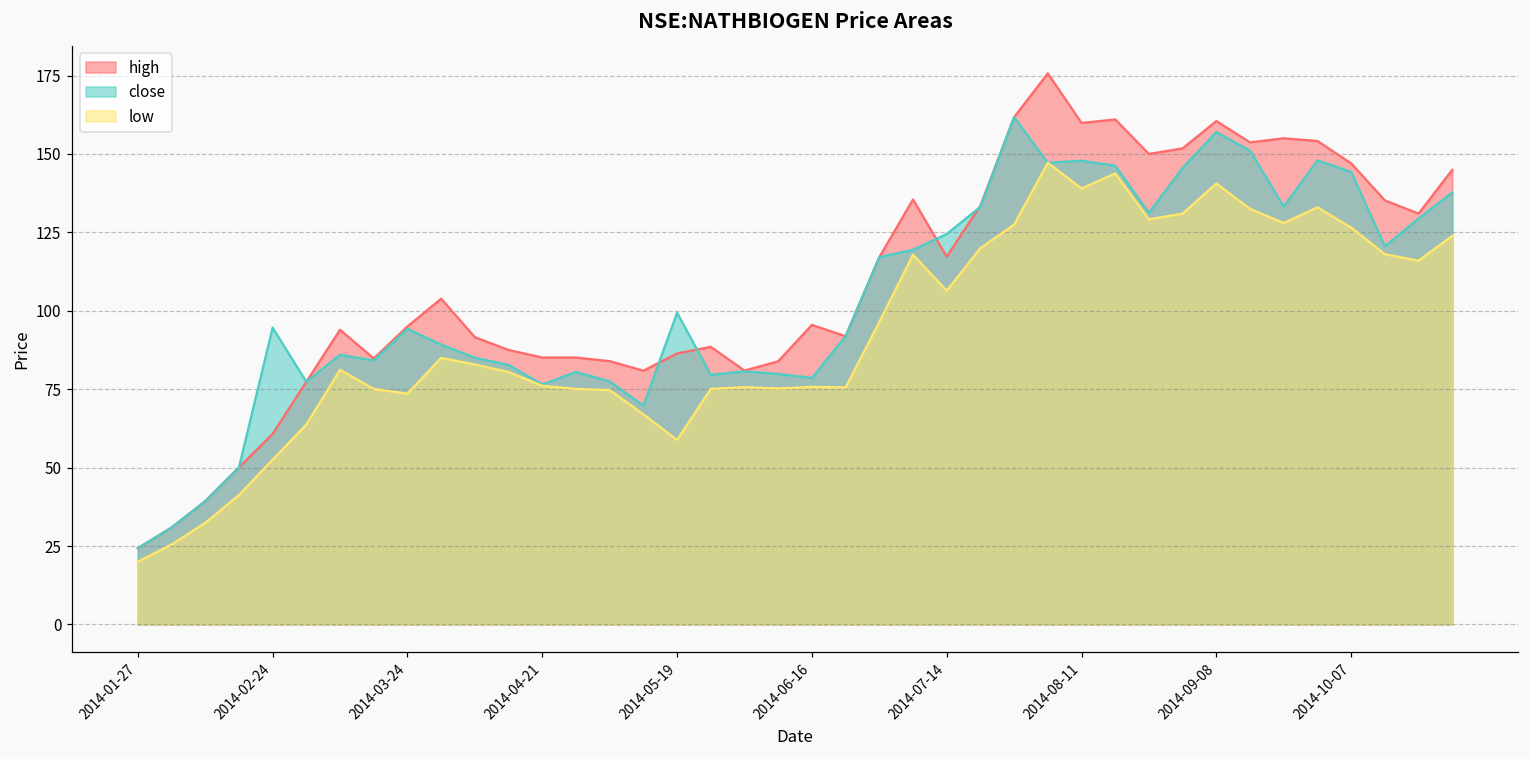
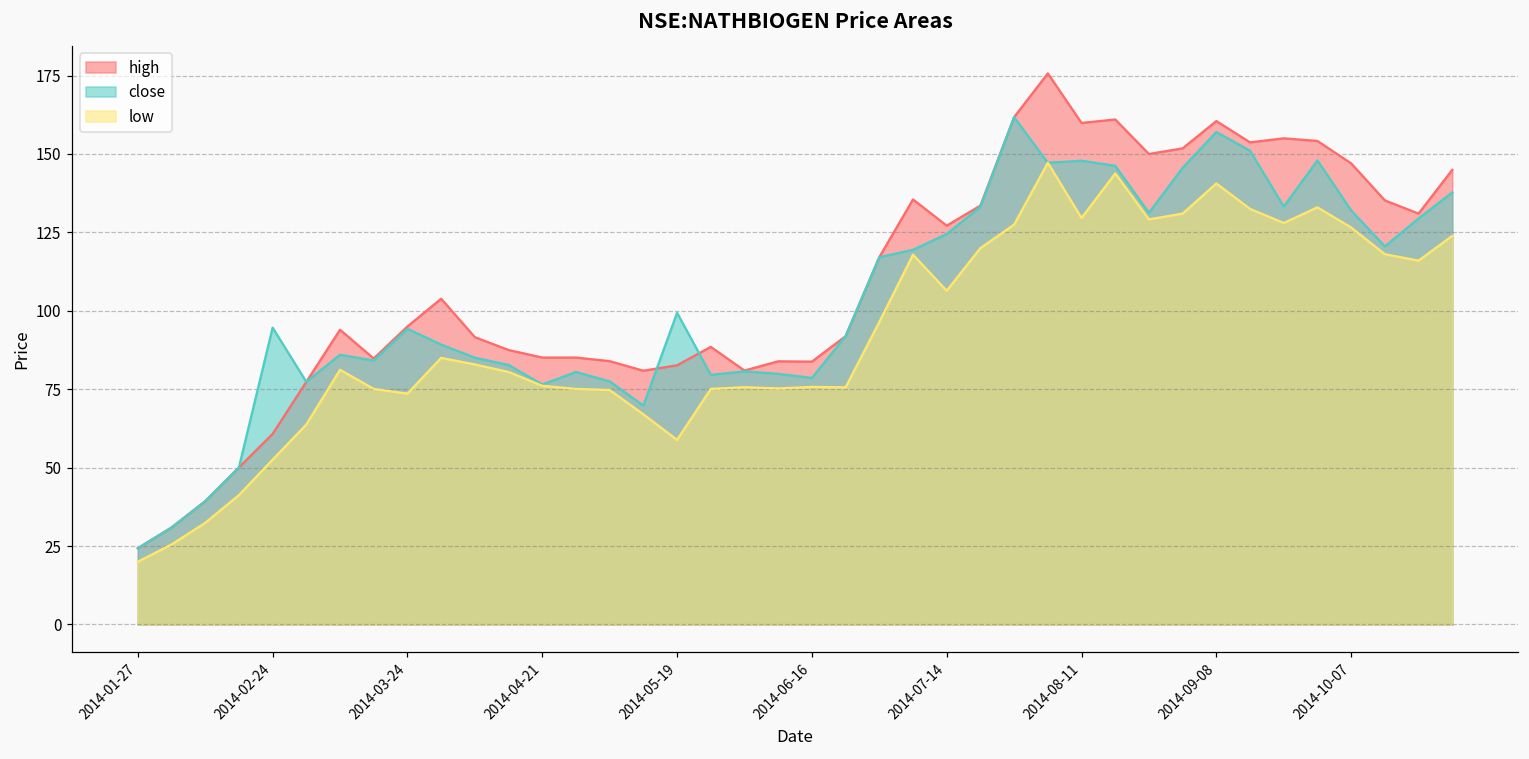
  {
    "high": {
      "2014-02-24": 61,
      "2014-04-21": 85,
-     "2014-05-19": 86,
-     "2014-06-16": 96,
-     "2014-07-14": 117,
+     "2014-05-19": 83,
+     "2014-06-16": 84,
+     "2014-07-14": 127,
      "2014-08-11": 160,
      "2014-09-08": 161,
      "2014-10-07": 147
    },
    "close": {
      "2014-02-24": 95,
      "2014-05-19": 99,
      "2014-06-16": 79,
      "2014-07-14": 125,
      "2014-08-11": 148,
      "2014-09-08": 157,
-     "2014-10-07": 144
+     "2014-10-07": 132
    },
    "low": {
      "2014-01-27": 20,
      "2014-02-24": 53,
      "2014-03-24": 74,
      "2014-05-19": 59,
      "2014-06-16": 76,
      "2014-07-14": 106,
-     "2014-08-11": 139,
+     "2014-08-11": 130,
      "2014-09-08": 141,
      "2014-10-07": 127
    }
  }
